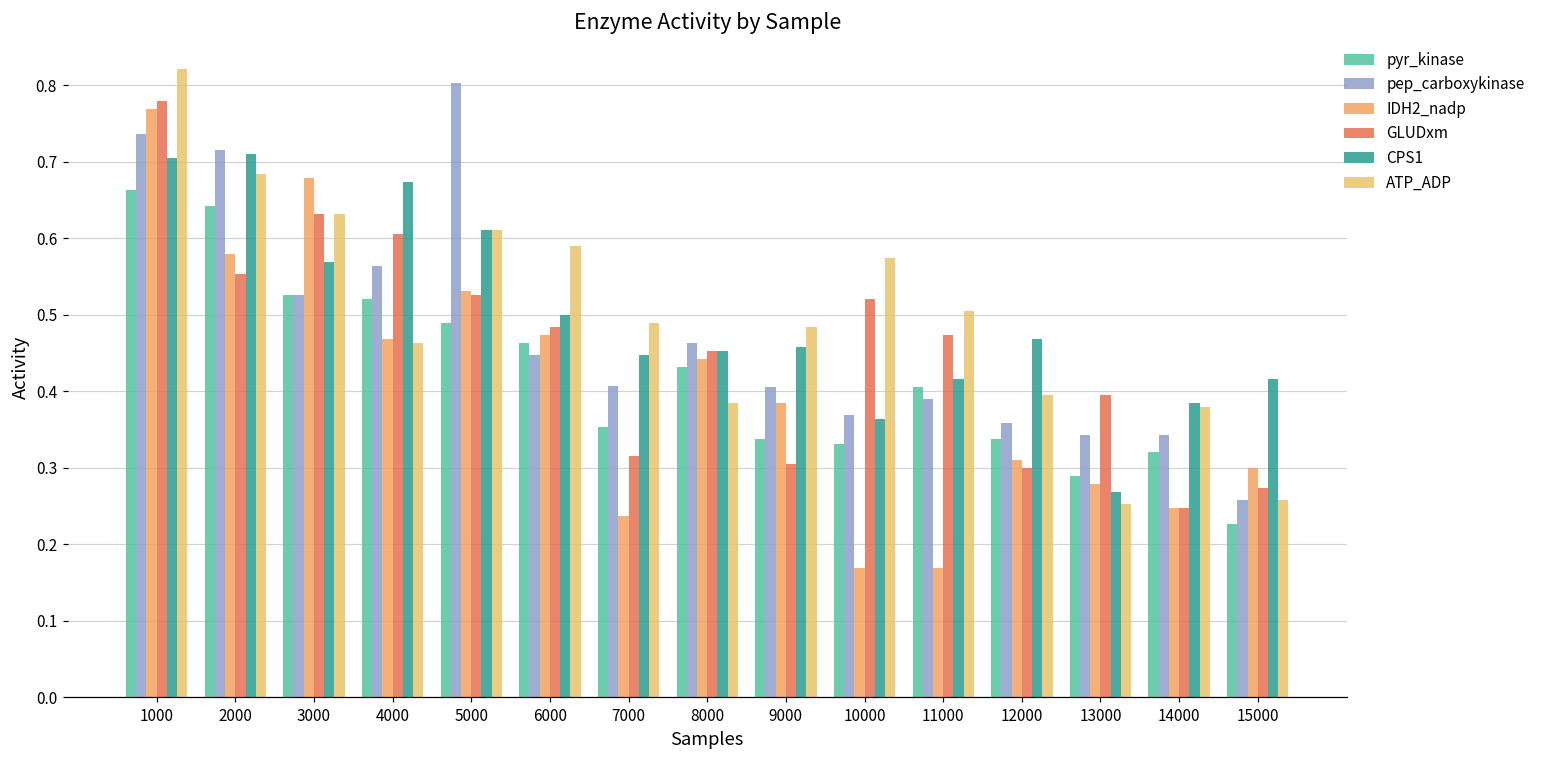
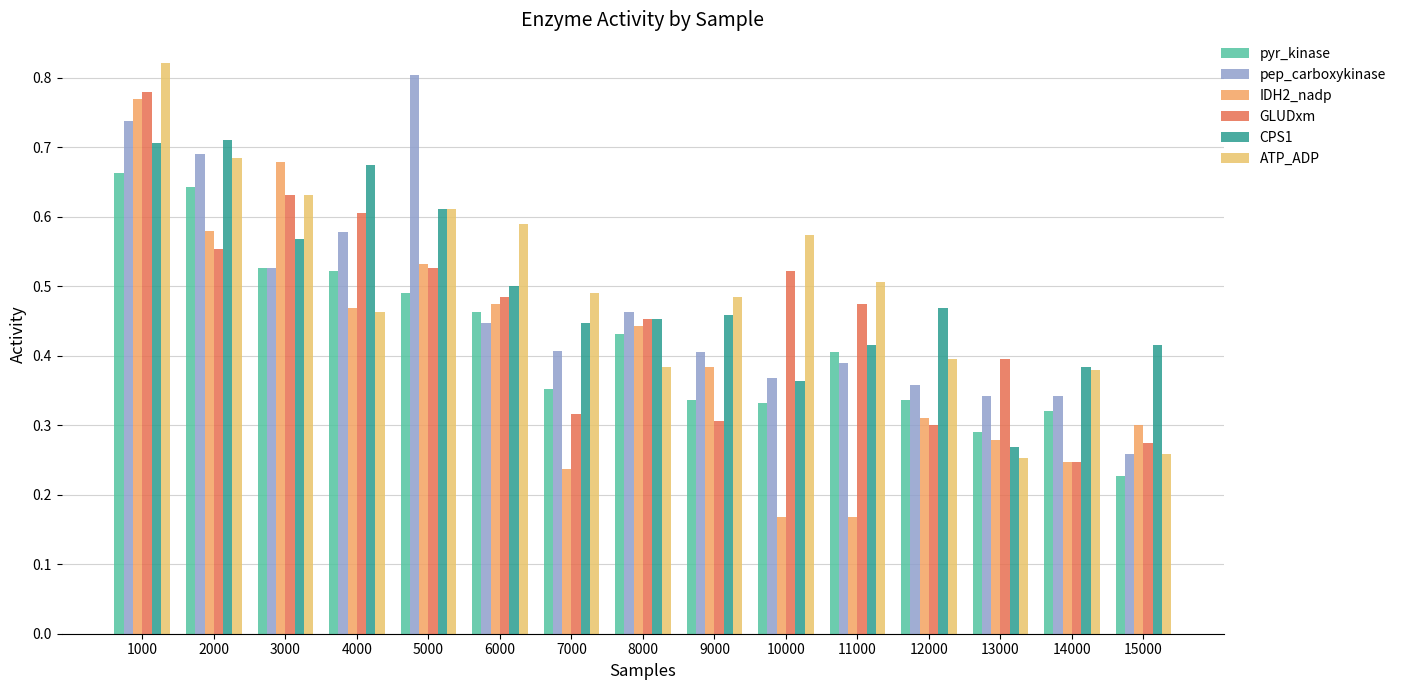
  {
    "pep_carboxykinase": {
      "1000": 0.74,
-     "2000": 0.72,
+     "2000": 0.69,
      "3000": 0.53,
-     "4000": 0.56,
+     "4000": 0.58,
      "5000": 0.80,
      "6000": 0.45,
      "7000": 0.41,
      "8000": 0.46,
      "9000": 0.41,
      "10000": 0.37,
      "11000": 0.39,
      "12000": 0.36,
      "13000": 0.34,
      "14000": 0.34,
      "15000": 0.26
    }
  }
